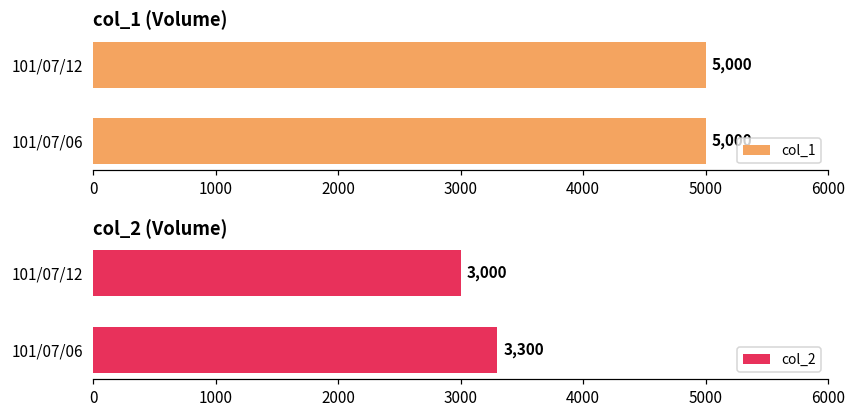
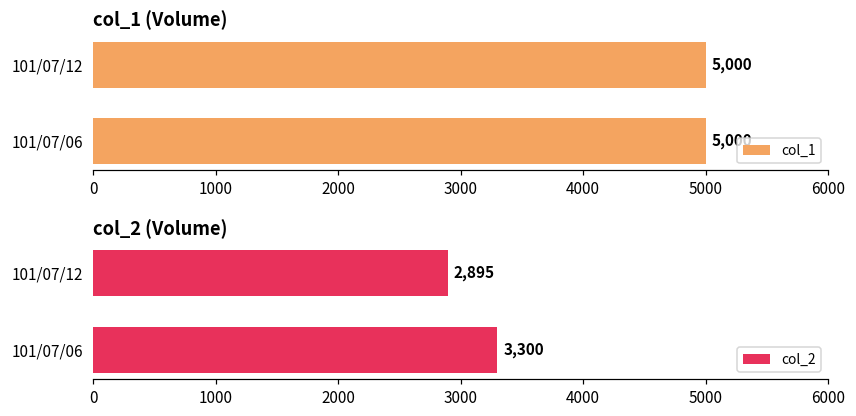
  {
    "col_1 (Volume)": {
      "101/07/12": "5,000"
    },
    "col_2 (Volume)": {
-     "101/07/12": "3,000",
+     "101/07/12": "2,895",
      "101/07/06": "3,300"
    }
  }
